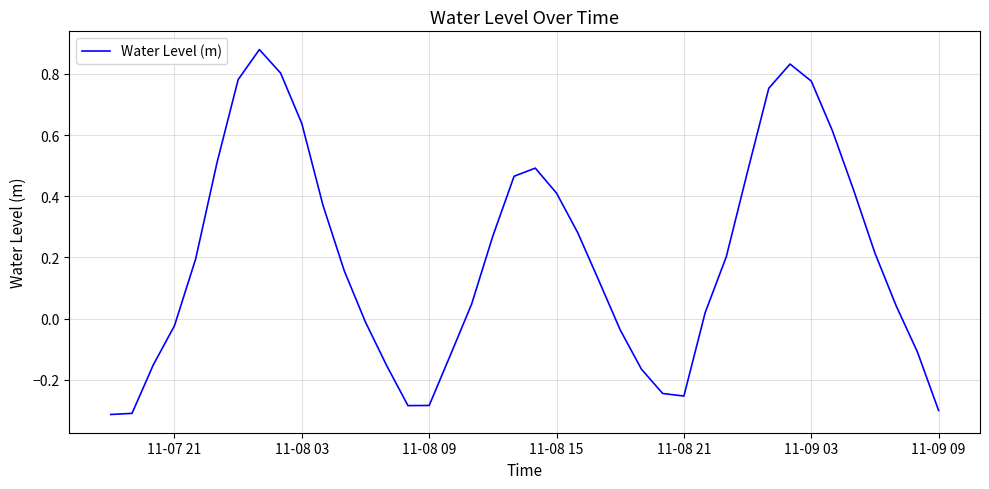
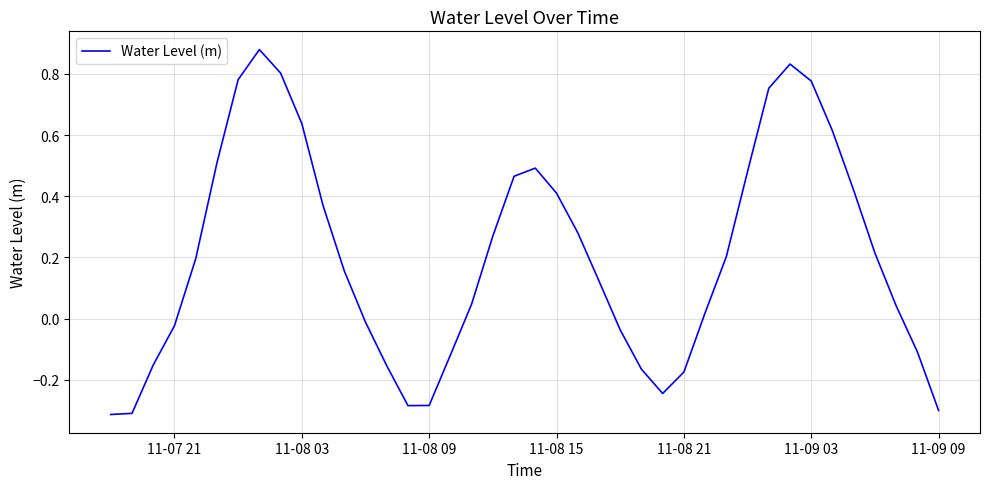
  {
    "11-07 21": -0.02,
    "11-08 03": 0.64,
    "11-08 09": -0.28,
    "11-08 15": 0.41,
-   "11-08 21": -0.25,
+   "11-08 21": -0.17,
    "11-09 03": 0.78,
    "11-09 09": -0.30
  }
